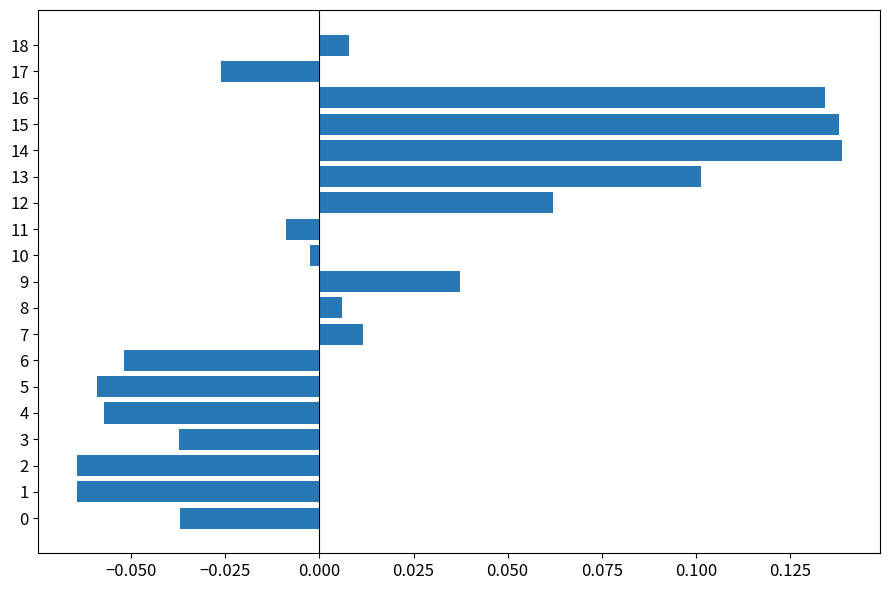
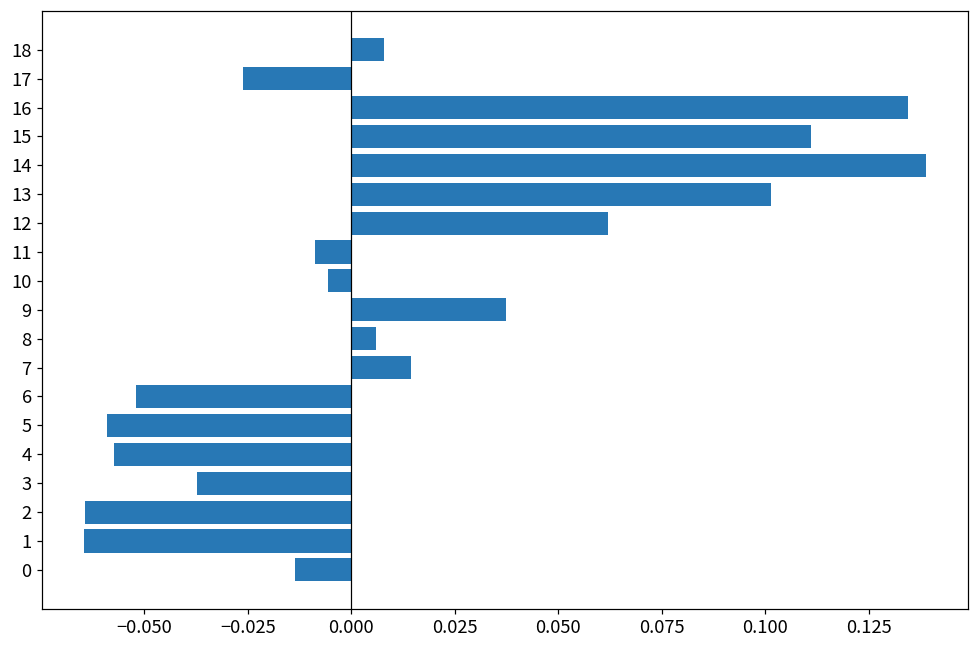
  {
    "18": 0.008,
    "17": -0.026,
    "16": 0.134,
-   "15": 0.138,
+   "15": 0.111,
    "14": 0.139,
    "13": 0.101,
    "12": 0.062,
    "11": -0.009,
-   "10": -0.003,
+   "10": -0.006,
    "9": 0.037,
    "8": 0.006,
-   "7": 0.011,
+   "7": 0.014,
    "6": -0.052,
    "5": -0.059,
    "4": -0.057,
    "3": -0.037,
    "2": -0.064,
    "1": -0.064,
-   "0": -0.037
+   "0": -0.014
  }
